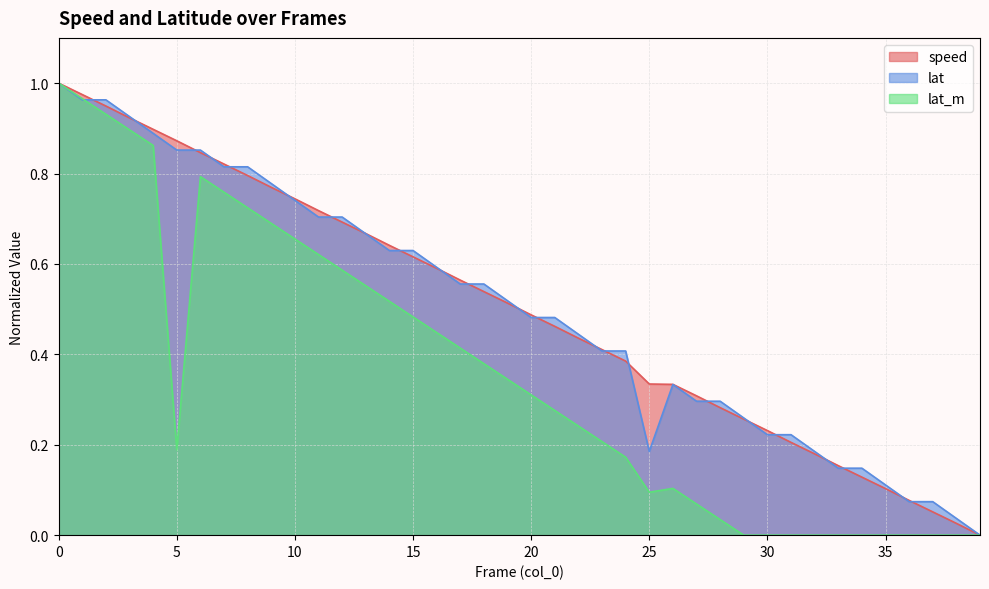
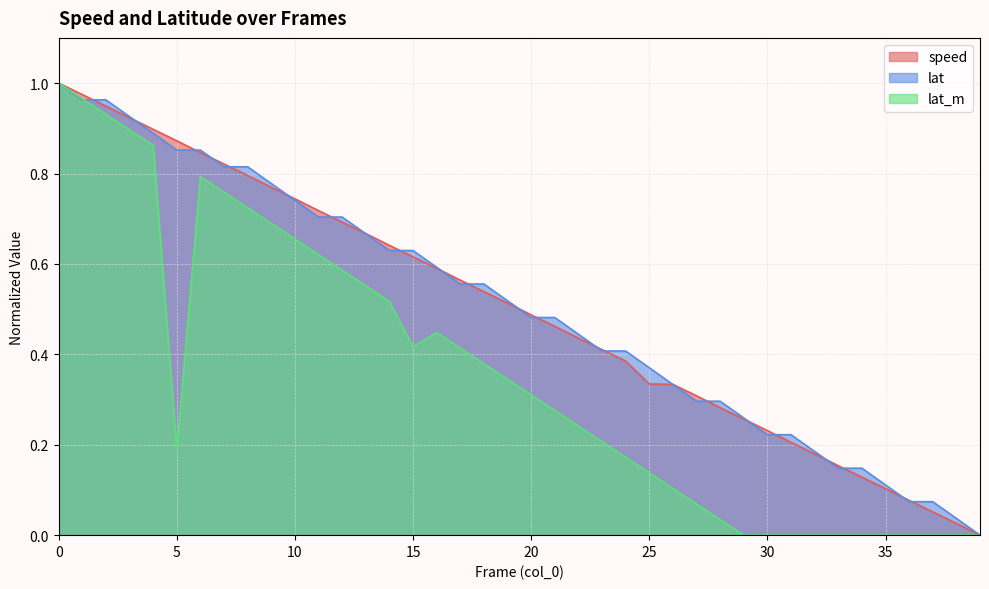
  {
    "speed": {
      "5": 0.87,
      "15": 0.62,
      "20": 0.49,
      "25": 0.33,
      "30": 0.23,
      "35": 0.10
    },
    "lat": {
      "5": 0.85,
      "15": 0.63,
      "20": 0.48,
-     "25": 0.19,
+     "25": 0.37,
      "30": 0.22,
      "35": 0.11
    },
    "lat_m": {
      "5": 0.19,
      "10": 0.66,
-     "15": 0.48,
+     "15": 0.42,
      "20": 0.31,
-     "25": 0.10,
+     "25": 0.14,
      "30": 0.00,
      "35": 0.00
    }
  }
